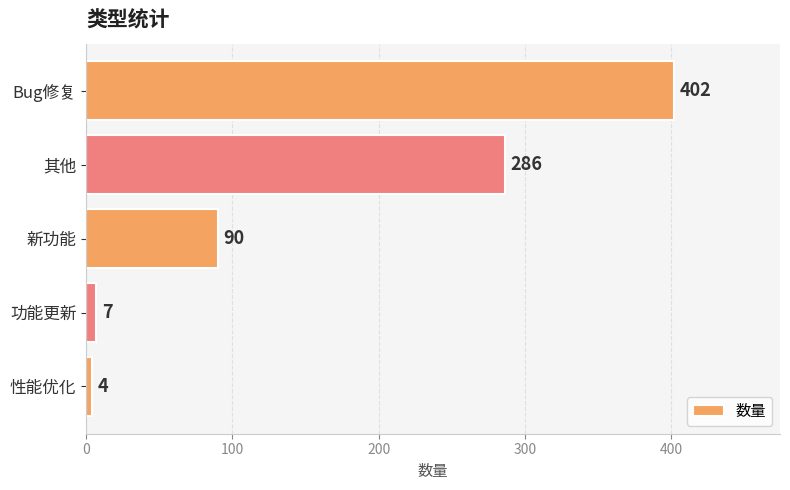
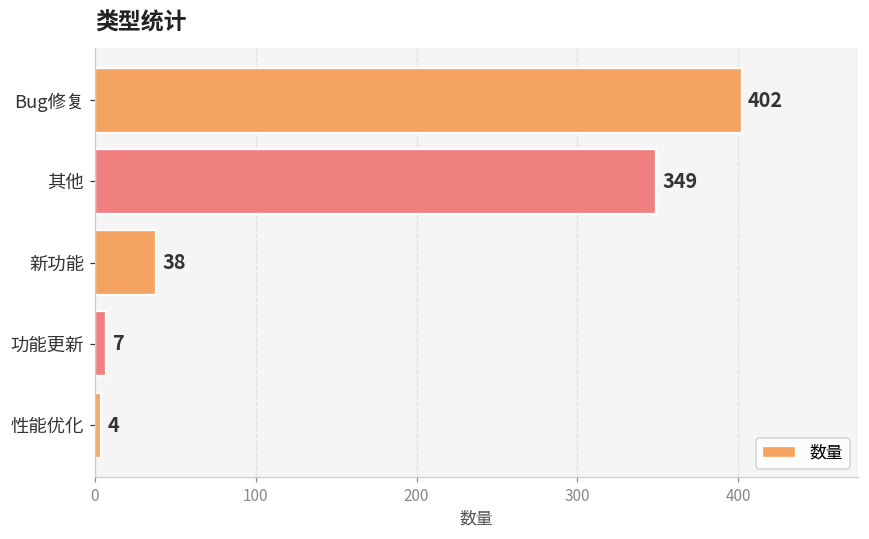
  {
    "Bug修复": 402,
-   "其他": 286,
-   "新功能": 90,
+   "其他": 349,
+   "新功能": 38,
    "功能更新": 7,
    "性能优化": 4
  }
